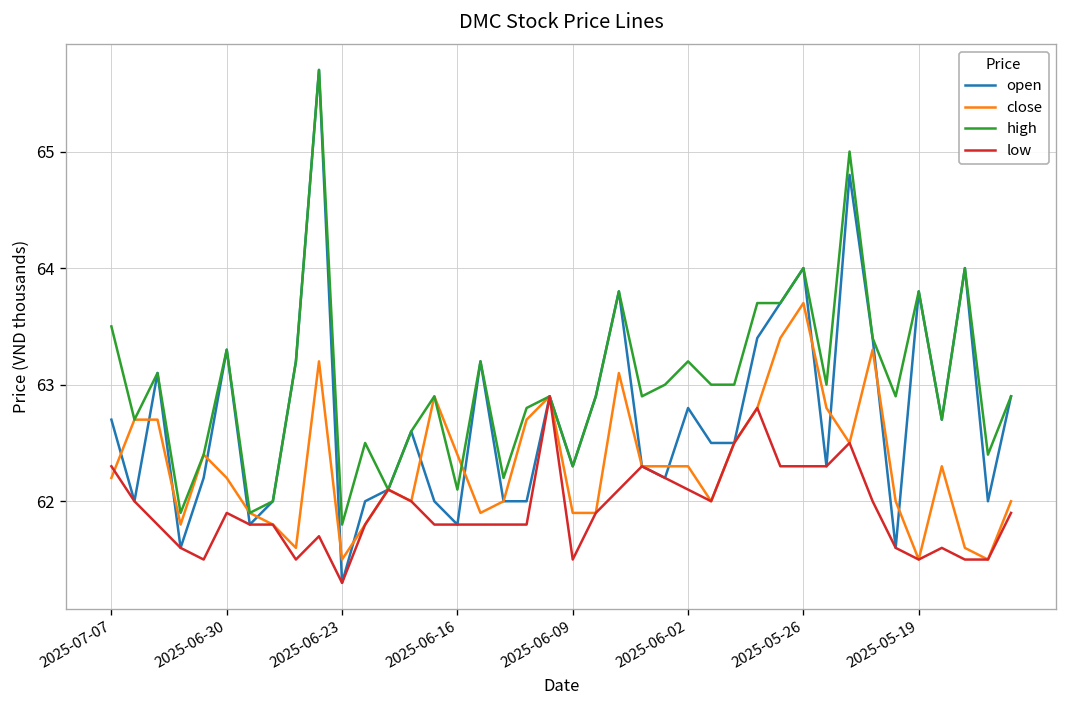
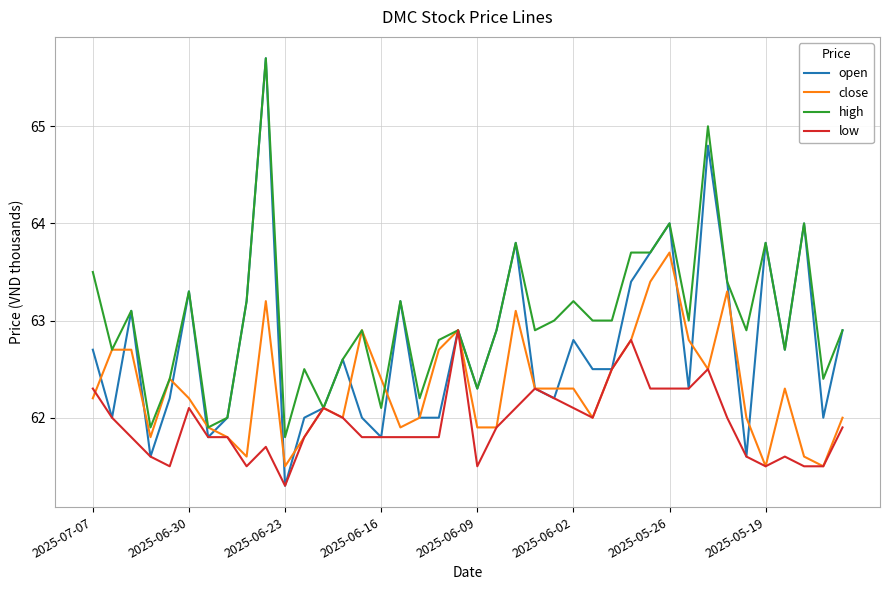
  {
    "open": {
      "2025-07-07": 62.7,
      "2025-06-02": 62.8
    },
    "close": {
      "2025-07-07": 62.2,
      "2025-06-30": 62.2,
      "2025-06-23": 61.5,
      "2025-06-16": 62.4,
      "2025-06-09": 61.9,
      "2025-06-02": 62.3,
      "2025-05-26": 63.7
    },
    "high": {
      "2025-07-07": 63.5,
      "2025-06-23": 61.8,
      "2025-06-16": 62.1,
      "2025-06-02": 63.2
    },
    "low": {
      "2025-07-07": 62.3,
-     "2025-06-30": 61.9,
+     "2025-06-30": 62.1,
      "2025-06-09": 61.5,
      "2025-06-02": 62.1,
      "2025-05-26": 62.3
    }
  }
